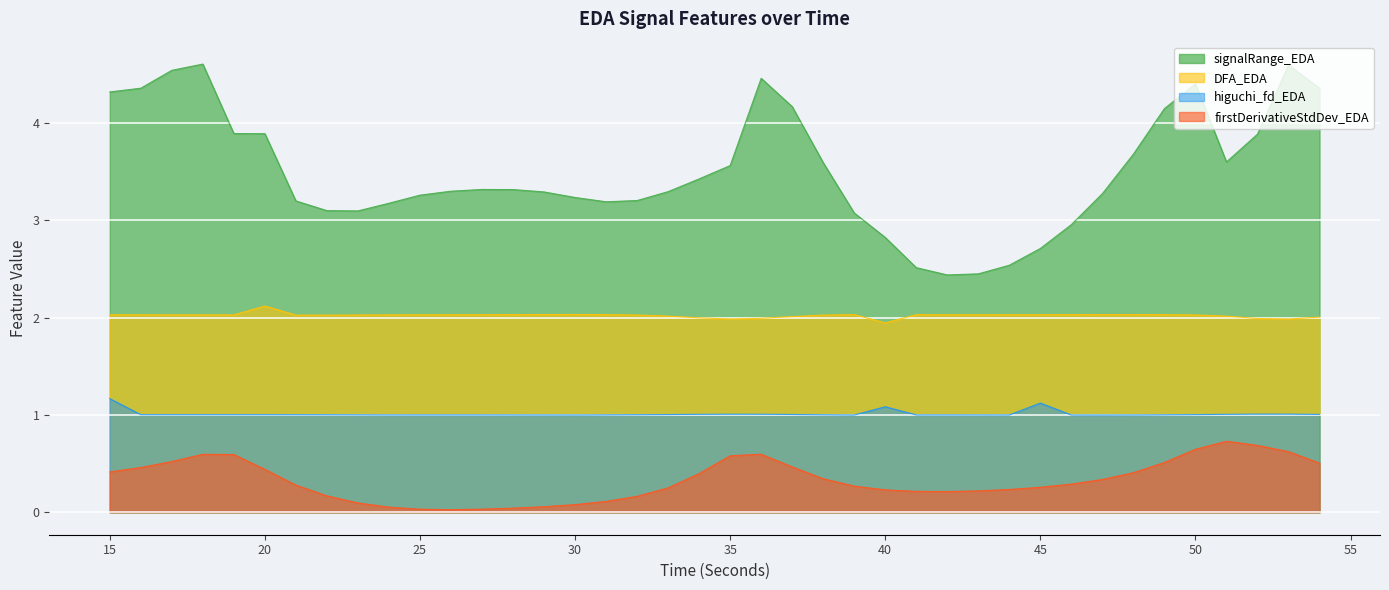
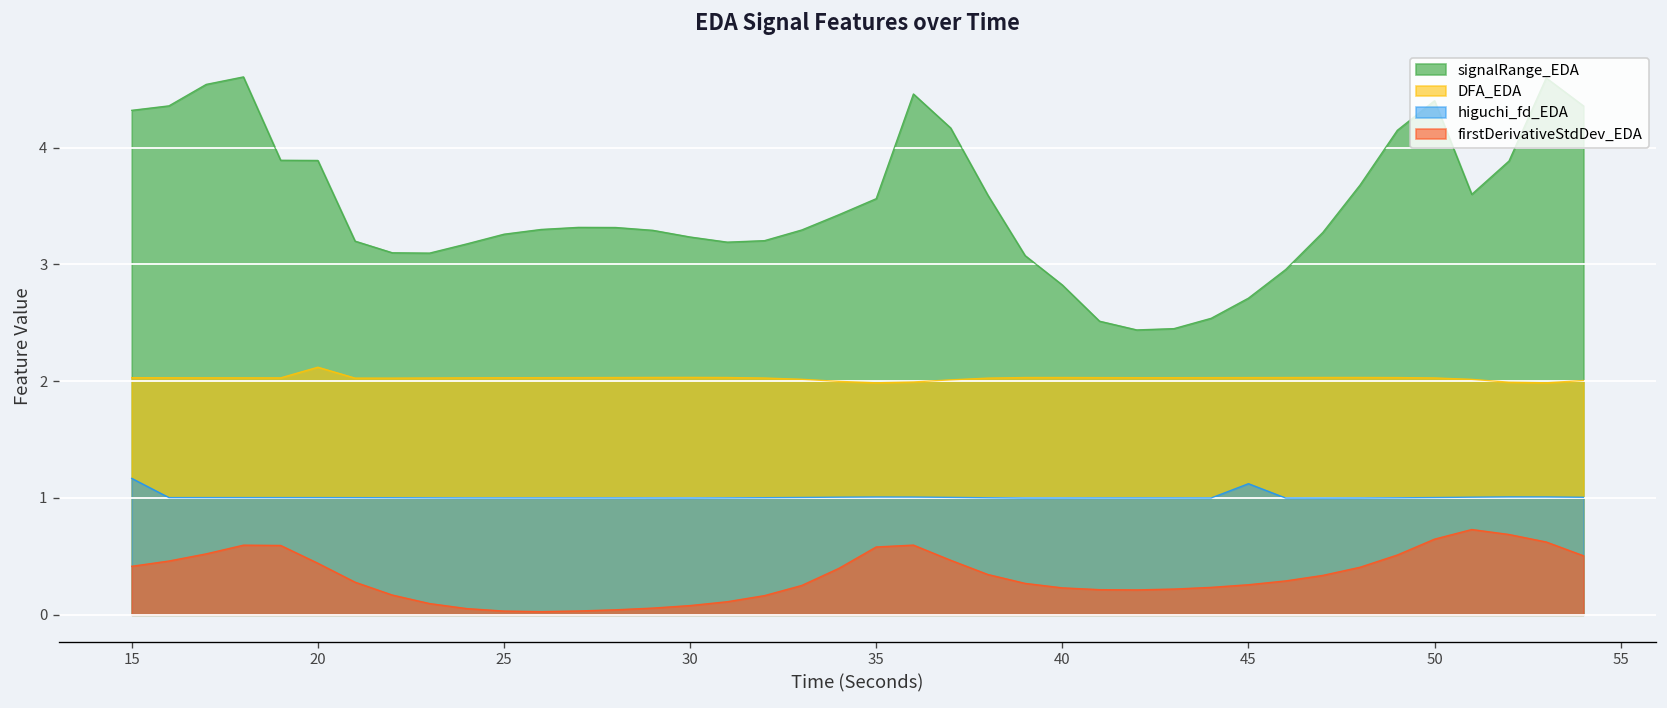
  {
    "signalRange_EDA": {
      "15": 4.3,
      "20": 3.9,
      "25": 3.3,
      "30": 3.2,
      "35": 3.6,
      "40": 2.8,
      "45": 2.7
    },
    "DFA_EDA": {
      "15": 2.0,
      "20": 2.1,
      "25": 2.0,
      "30": 2.0,
      "35": 2.0,
-     "40": 1.9,
+     "40": 2.0,
      "45": 2.0,
      "50": 2.0
    },
    "higuchi_fd_EDA": {
      "15": 1.2,
      "20": 1.0,
      "25": 1.0,
      "30": 1.0,
      "35": 1.0,
-     "40": 1.1,
+     "40": 1.0,
      "45": 1.1,
      "50": 1.0
    },
    "firstDerivativeStdDev_EDA": {
      "15": 0.4,
      "20": 0.4,
      "25": 0.0,
      "30": 0.1,
      "35": 0.6,
      "40": 0.2,
      "45": 0.3,
      "50": 0.6
    }
  }
